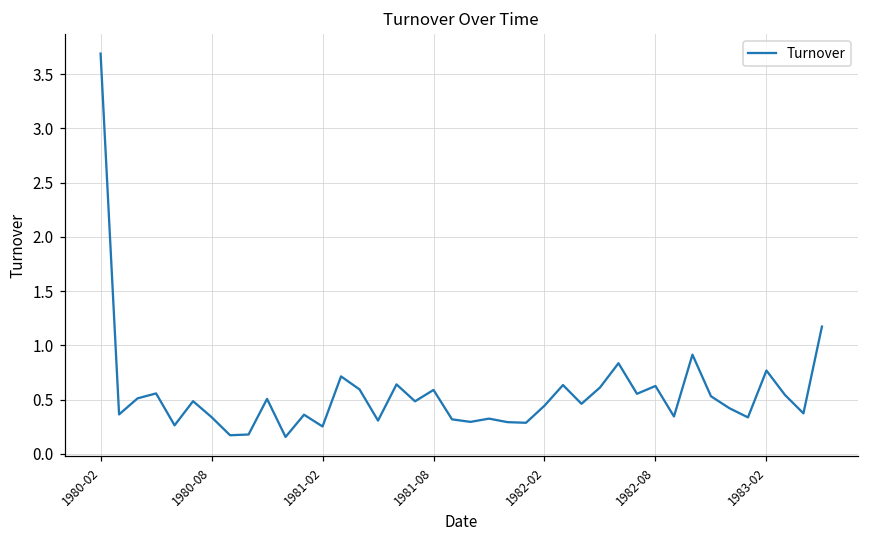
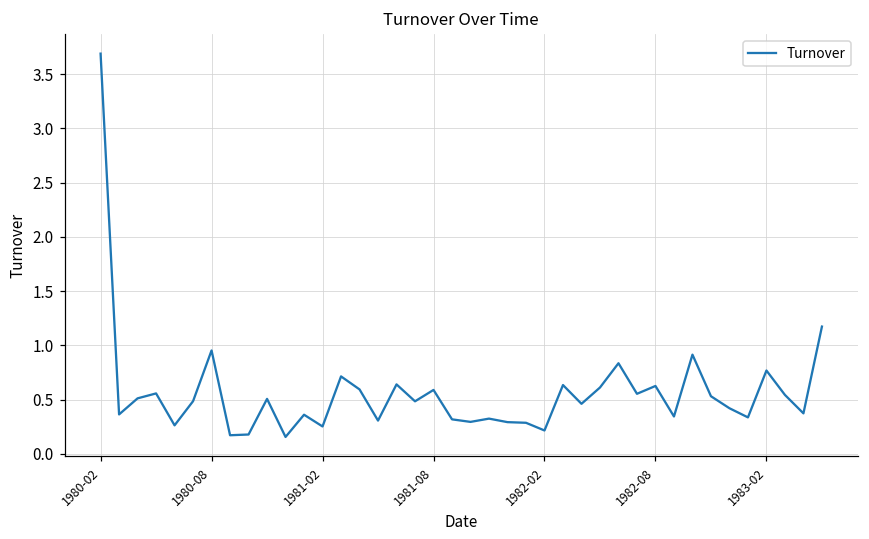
  {
    "1980-02": 3.7,
-   "1980-08": 0.3,
+   "1980-08": 1.0,
    "1981-02": 0.3,
    "1981-08": 0.6,
-   "1982-02": 0.4,
+   "1982-02": 0.2,
    "1982-08": 0.6,
    "1983-02": 0.8
  }
